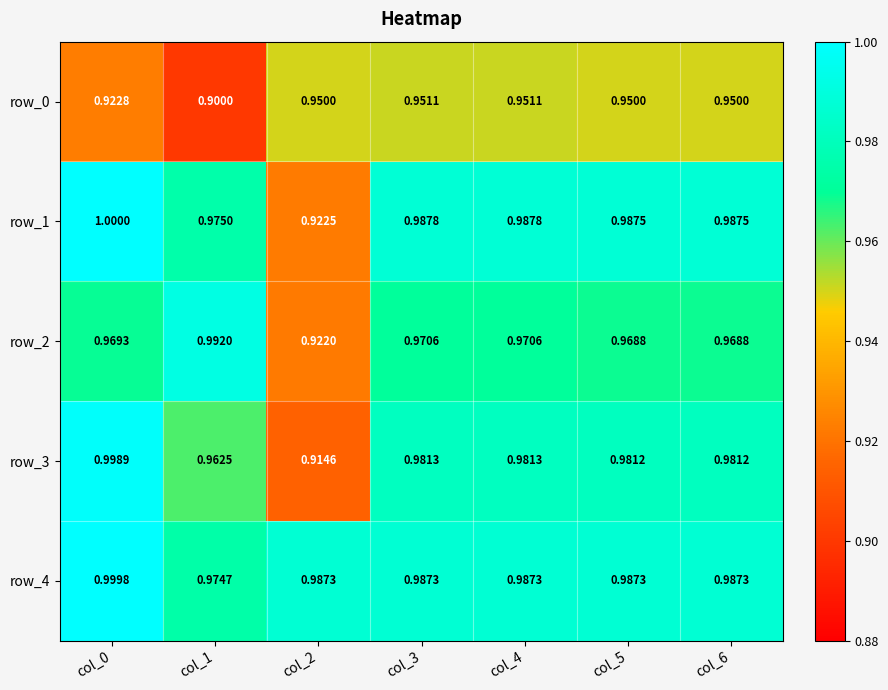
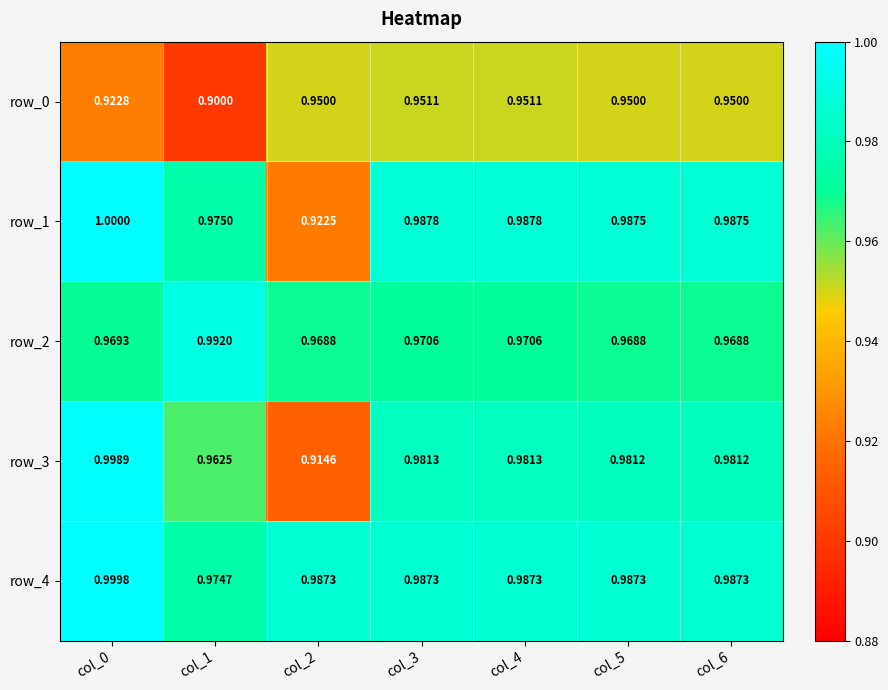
  {
    "row_0": {
      "col_0": 0.9228,
      "col_1": 0.9000,
      "col_2": 0.9500,
      "col_3": 0.9511,
      "col_4": 0.9511,
      "col_5": 0.9500,
      "col_6": 0.9500
    },
    "row_1": {
      "col_0": 1.0000,
      "col_1": 0.9750,
      "col_2": 0.9225,
      "col_3": 0.9878,
      "col_4": 0.9878,
      "col_5": 0.9875,
      "col_6": 0.9875
    },
    "row_2": {
      "col_0": 0.9693,
      "col_1": 0.9920,
-     "col_2": 0.9220,
+     "col_2": 0.9688,
      "col_3": 0.9706,
      "col_4": 0.9706,
      "col_5": 0.9688,
      "col_6": 0.9688
    },
    "row_3": {
      "col_0": 0.9989,
      "col_1": 0.9625,
      "col_2": 0.9146,
      "col_3": 0.9813,
      "col_4": 0.9813,
      "col_5": 0.9812,
      "col_6": 0.9812
    },
    "row_4": {
      "col_0": 0.9998,
      "col_1": 0.9747,
      "col_2": 0.9873,
      "col_3": 0.9873,
      "col_4": 0.9873,
      "col_5": 0.9873,
      "col_6": 0.9873
    }
  }
